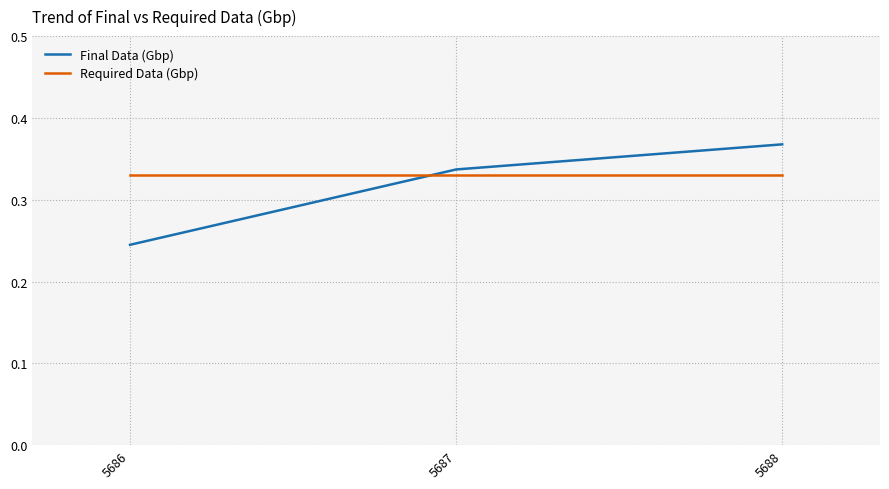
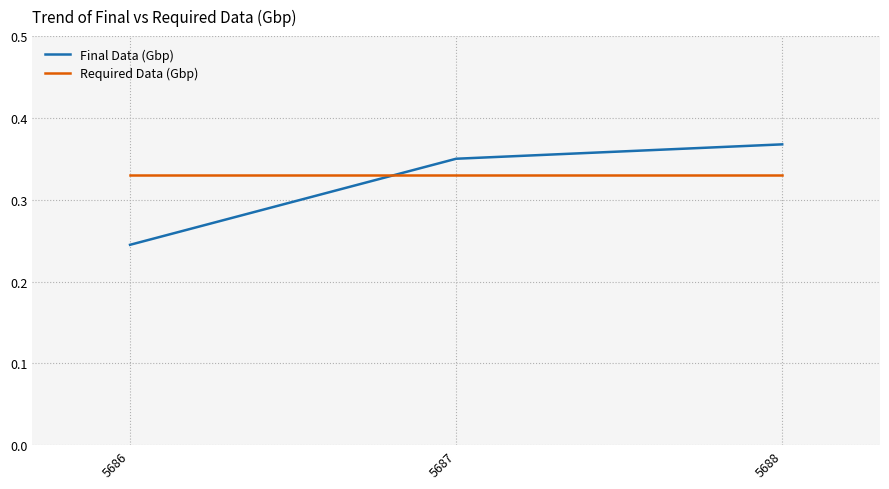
  {
    "Final Data (Gbp)": {
      "5686": 0.24,
-     "5687": 0.34,
+     "5687": 0.35,
      "5688": 0.37
    },
    "Required Data (Gbp)": {
      "5686": 0.33,
      "5687": 0.33,
      "5688": 0.33
    }
  }
